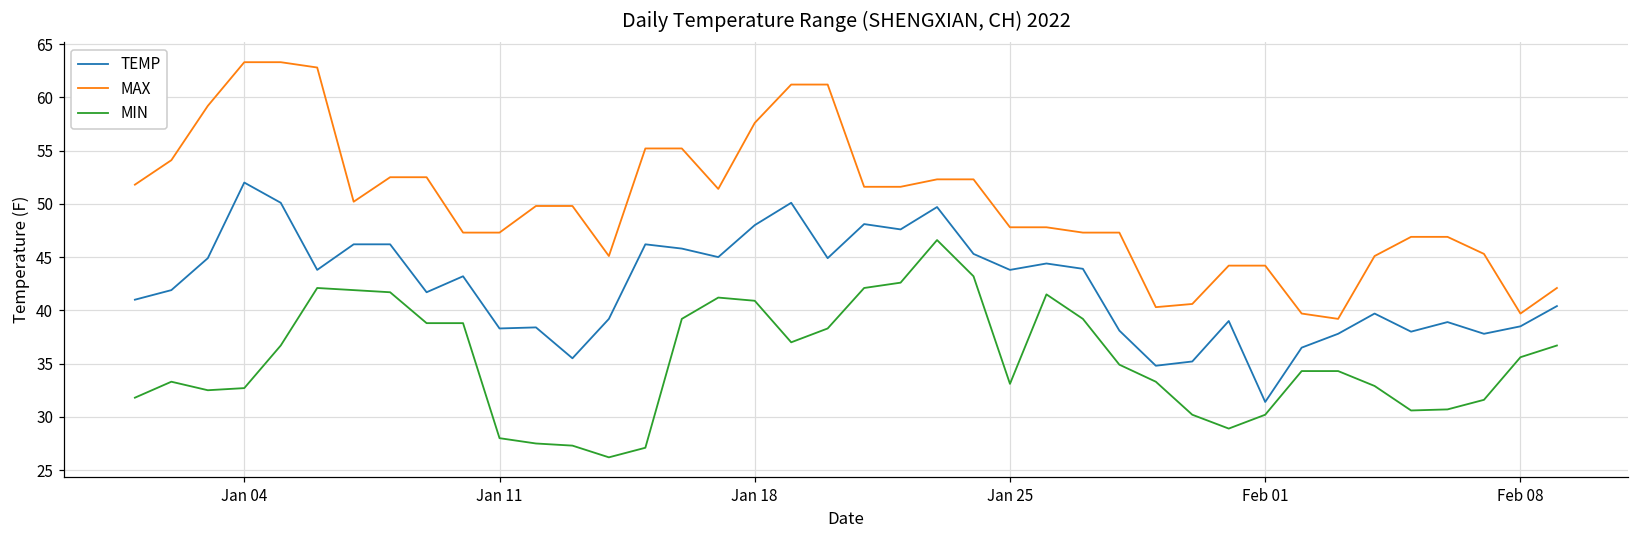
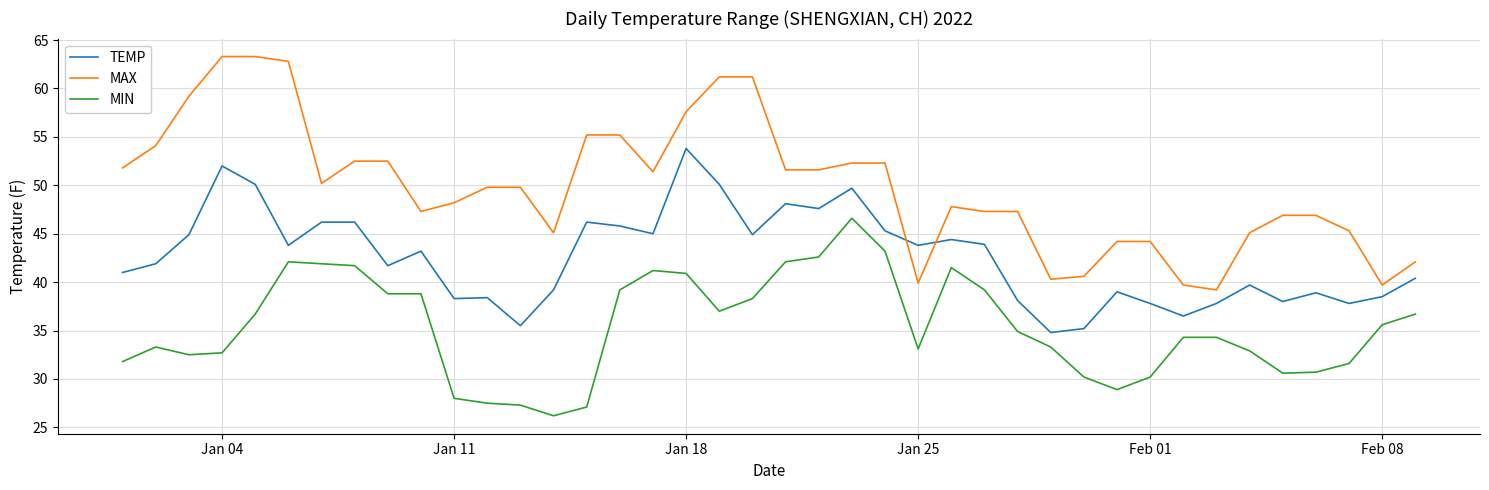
  {
    "TEMP": {
      "Jan 04": 52,
      "Jan 11": 38,
-     "Jan 18": 48,
+     "Jan 18": 54,
      "Jan 25": 44,
-     "Feb 01": 31,
+     "Feb 01": 38,
      "Feb 08": 39
    },
    "MAX": {
      "Jan 04": 63,
-     "Jan 11": 47,
+     "Jan 11": 48,
      "Jan 18": 58,
-     "Jan 25": 48,
+     "Jan 25": 40,
      "Feb 01": 44,
      "Feb 08": 40
    },
    "MIN": {
      "Jan 04": 33,
      "Jan 11": 28,
      "Jan 18": 41,
      "Jan 25": 33,
      "Feb 01": 30,
      "Feb 08": 36
    }
  }
